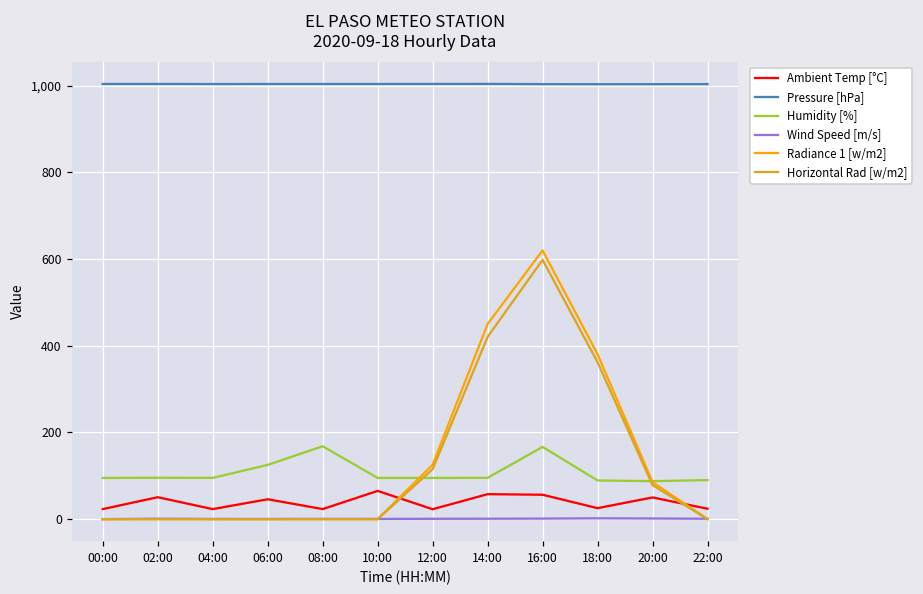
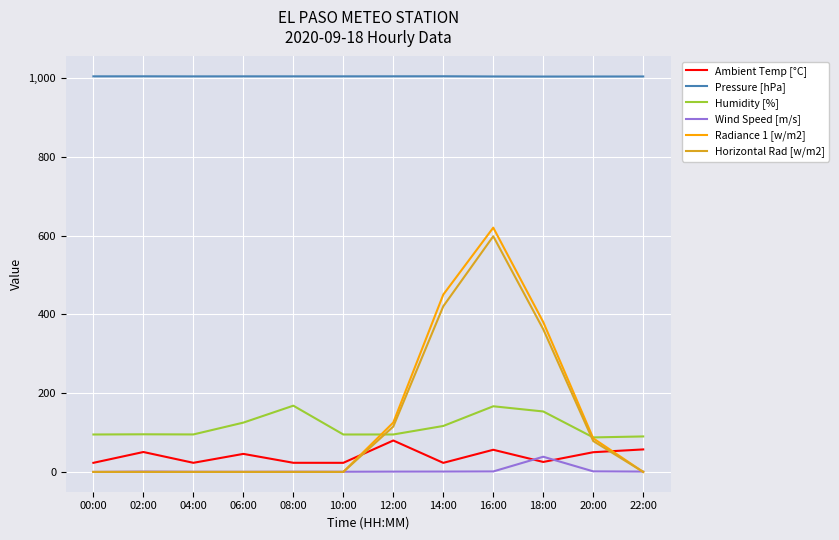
  {
    "Ambient Temp [°C]": {
      "00:00": "20",
      "02:00": "50",
      "04:00": "20",
      "06:00": "50",
      "08:00": "20",
-     "10:00": "70",
-     "12:00": "20",
-     "14:00": "60",
+     "10:00": "20",
+     "12:00": "80",
+     "14:00": "20",
      "16:00": "60",
      "18:00": "30",
      "20:00": "50",
-     "22:00": "20"
+     "22:00": "60"
    },
    "Pressure [hPa]": {
      "00:00": "1,000",
      "02:00": "1,000",
      "04:00": "1,000",
      "06:00": "1,000",
      "08:00": "1,000",
      "10:00": "1,000",
      "12:00": "1,000",
      "14:00": "1,000",
      "16:00": "1,000",
      "18:00": "1,000",
      "20:00": "1,000",
      "22:00": "1,000"
    },
    "Humidity [%]": {
      "00:00": "100",
      "02:00": "100",
      "04:00": "100",
      "06:00": "130",
      "08:00": "170",
      "10:00": "100",
      "12:00": "100",
-     "14:00": "100",
+     "14:00": "120",
      "16:00": "170",
-     "18:00": "90",
+     "18:00": "150",
      "22:00": "90"
    },
    "Wind Speed [m/s]": {
      "12:00": "0",
      "14:00": "0",
      "16:00": "0",
-     "18:00": "0",
+     "18:00": "40",
      "20:00": "0"
    }
  }
